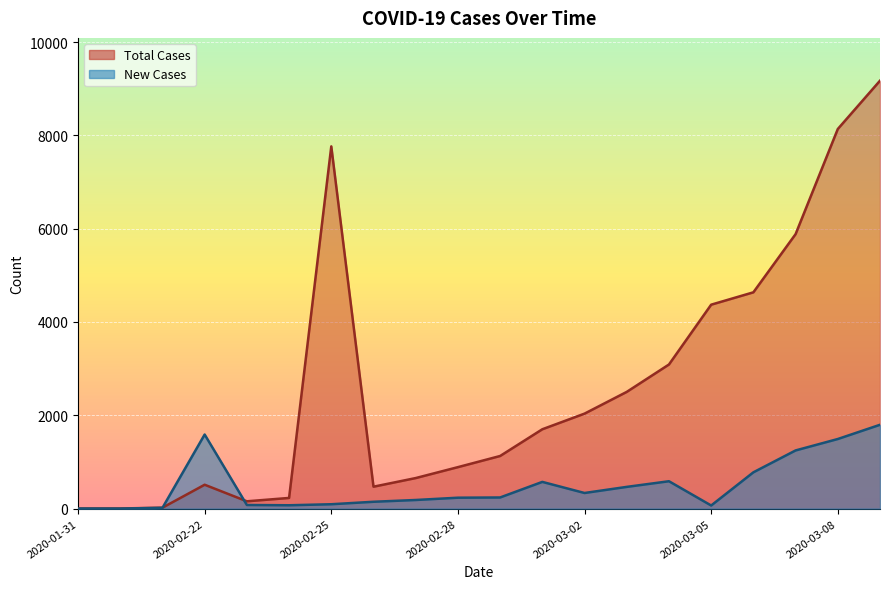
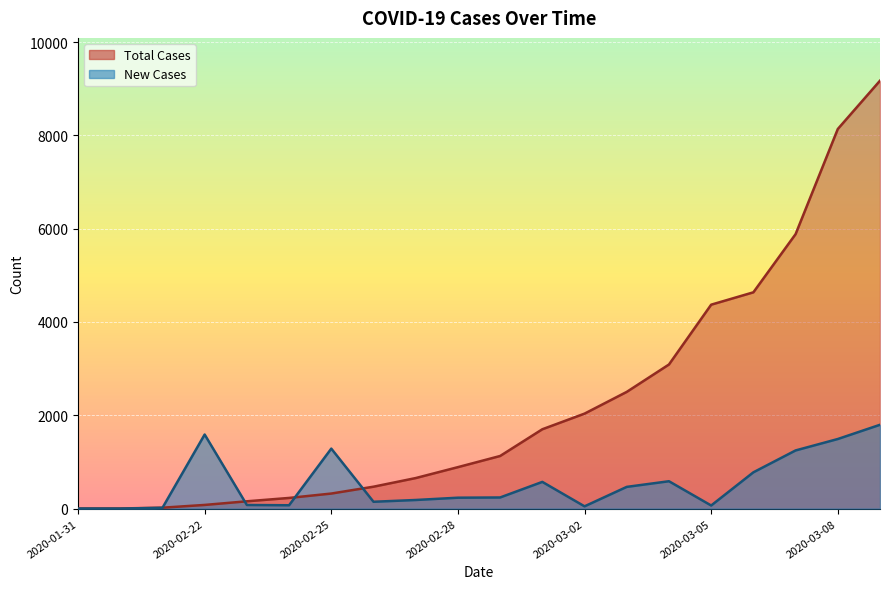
  {
    "Total Cases": {
-     "2020-02-22": 500,
-     "2020-02-25": 7800,
+     "2020-02-22": 100,
+     "2020-02-25": 300,
      "2020-02-28": 900,
      "2020-03-02": 2000,
      "2020-03-05": 4400,
      "2020-03-08": 8100
    },
    "New Cases": {
      "2020-02-22": 1600,
-     "2020-02-25": 100,
+     "2020-02-25": 1300,
      "2020-02-28": 200,
-     "2020-03-02": 300,
+     "2020-03-02": 0,
      "2020-03-05": 100,
      "2020-03-08": 1500
    }
  }
